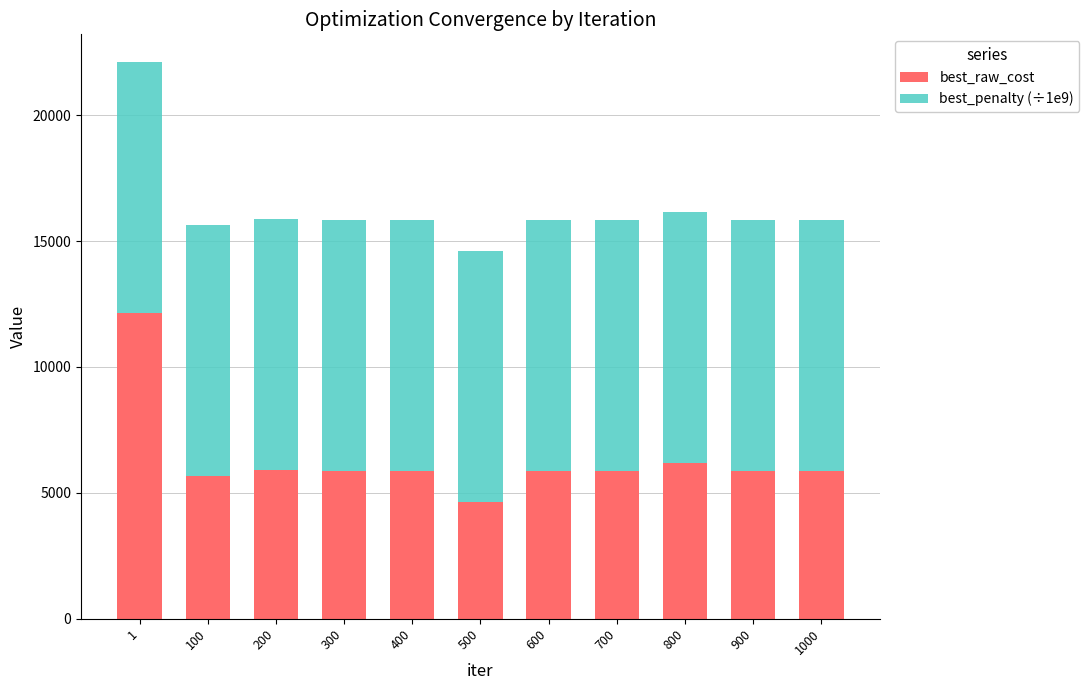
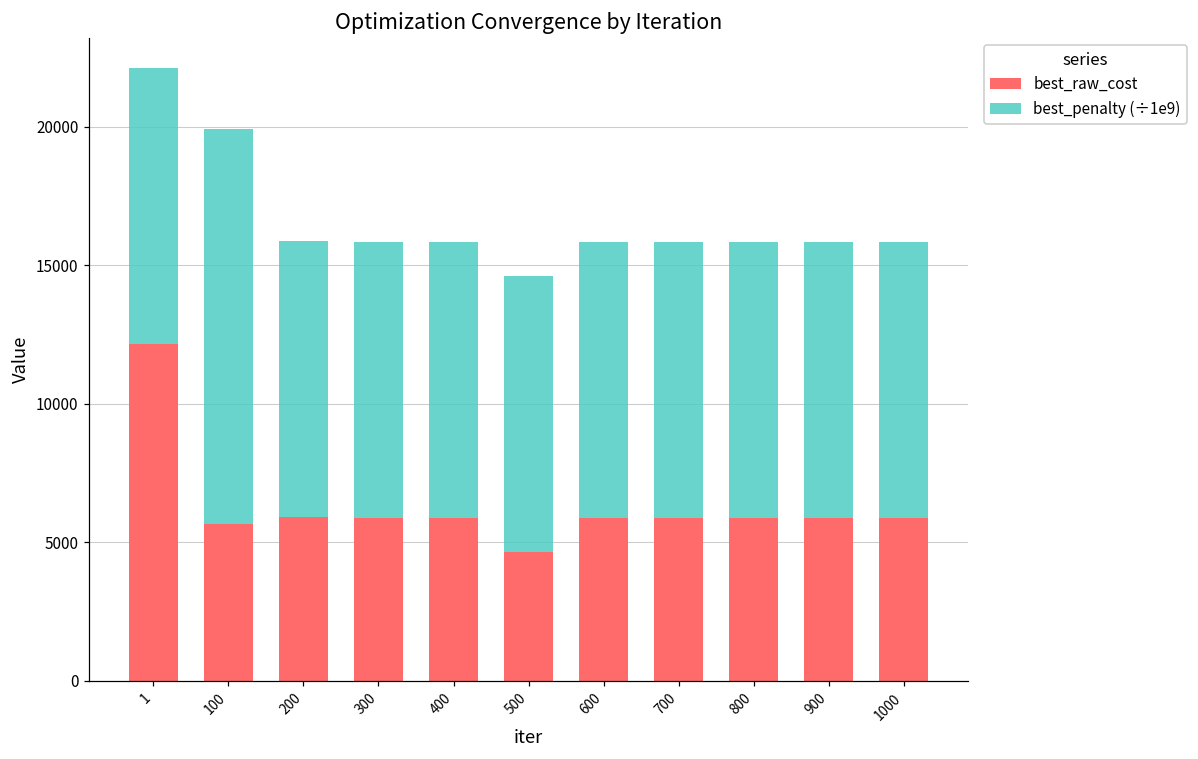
  {
    "best_raw_cost": {
      "1": 12100,
      "100": 5700,
      "200": 5900,
      "300": 5900,
      "400": 5900,
      "500": 4700,
      "600": 5900,
      "700": 5900,
-     "800": 6200,
+     "800": 5900,
      "900": 5900,
      "1000": 5900
    },
    "best_penalty (÷1e9)": {
      "1": 10000,
-     "100": 10000,
+     "100": 14200,
      "200": 10000,
      "300": 10000,
      "400": 10000,
      "500": 10000,
      "600": 10000,
      "700": 10000,
      "800": 10000,
      "900": 10000,
      "1000": 10000
    }
  }
